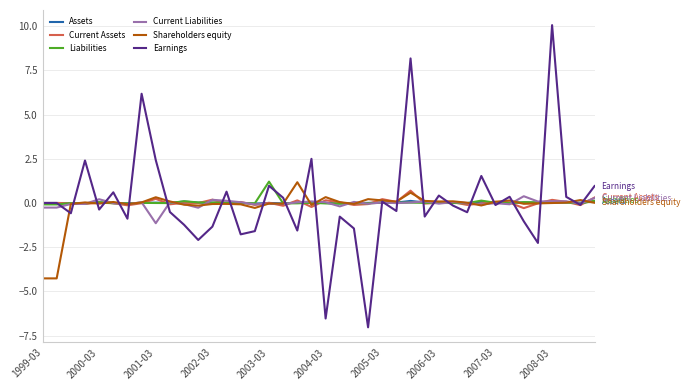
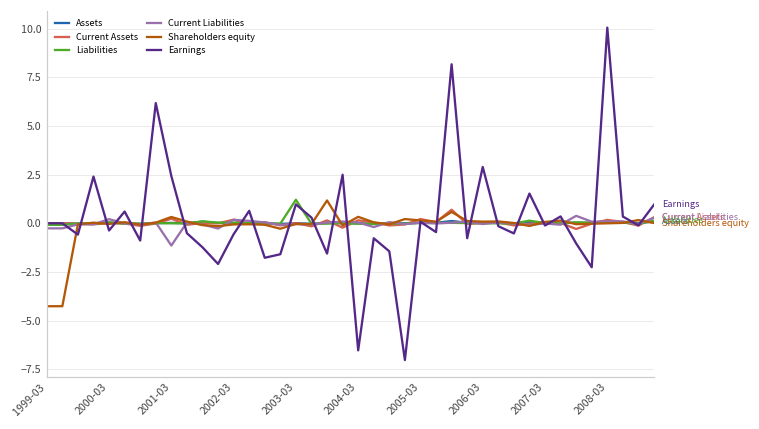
  {
    "Liabilities": {
      "2003-03": 1.2
    },
    "Current Liabilities": {
      "1999-03": -0.3,
      "2000-03": 0.2,
      "2001-03": -1.1
    },
    "Shareholders equity": {
      "1999-03": -4.3,
      "2004-03": 0.3
    },
    "Earnings": {
      "2000-03": -0.4,
      "2001-03": 2.4,
-     "2002-03": -1.3,
+     "2002-03": -0.6,
      "2003-03": 1.0,
      "2004-03": -6.5,
-     "2006-03": 0.4,
+     "2006-03": 2.9,
      "2008-03": 10.1
    }
  }
